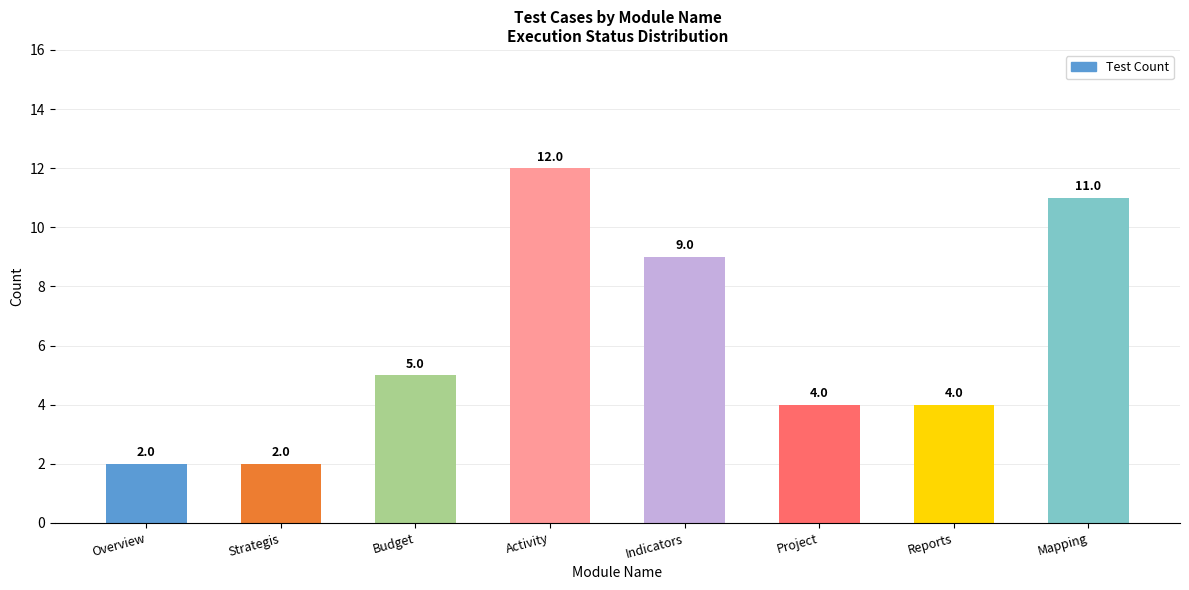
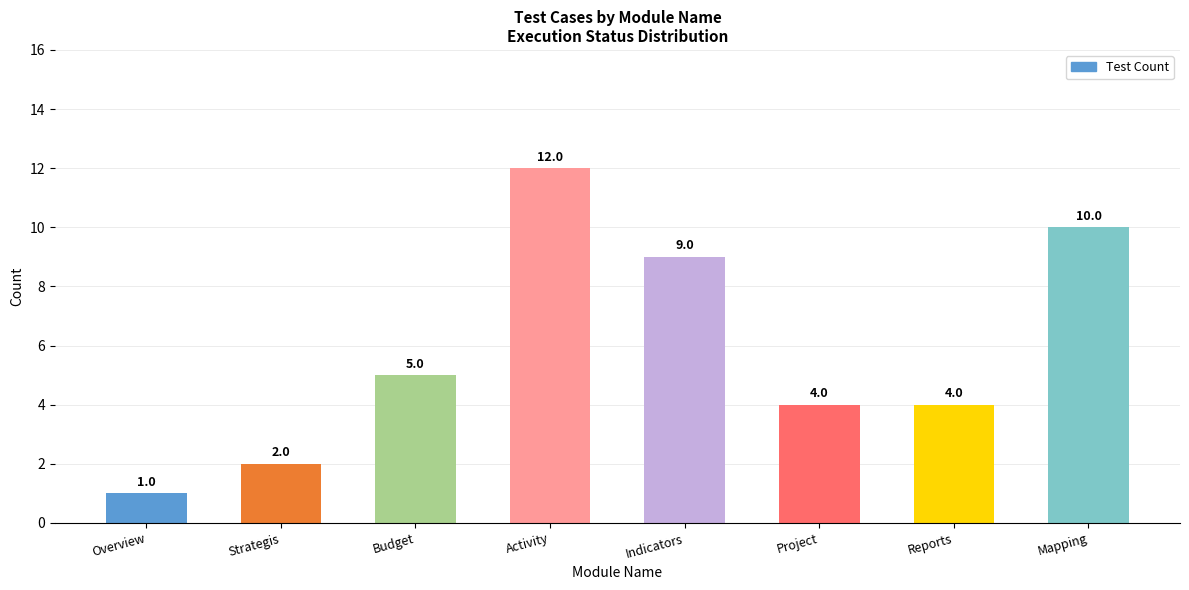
  {
-   "Overview": 2.0,
+   "Overview": 1.0,
    "Strategis": 2.0,
    "Budget": 5.0,
    "Activity": 12.0,
    "Indicators": 9.0,
    "Project": 4.0,
    "Reports": 4.0,
-   "Mapping": 11.0
+   "Mapping": 10.0
  }
